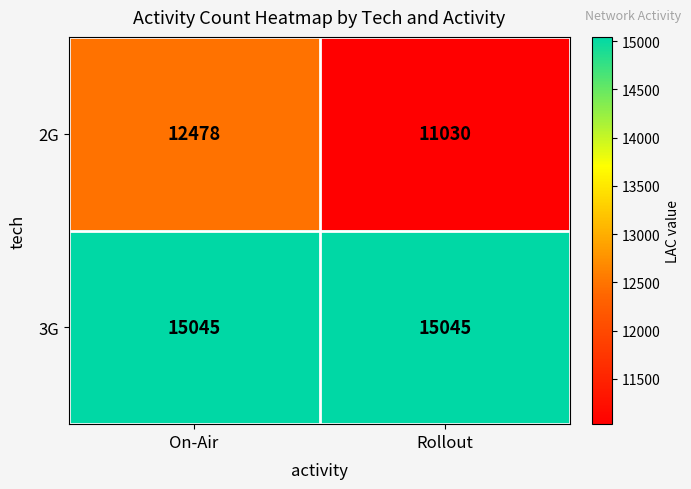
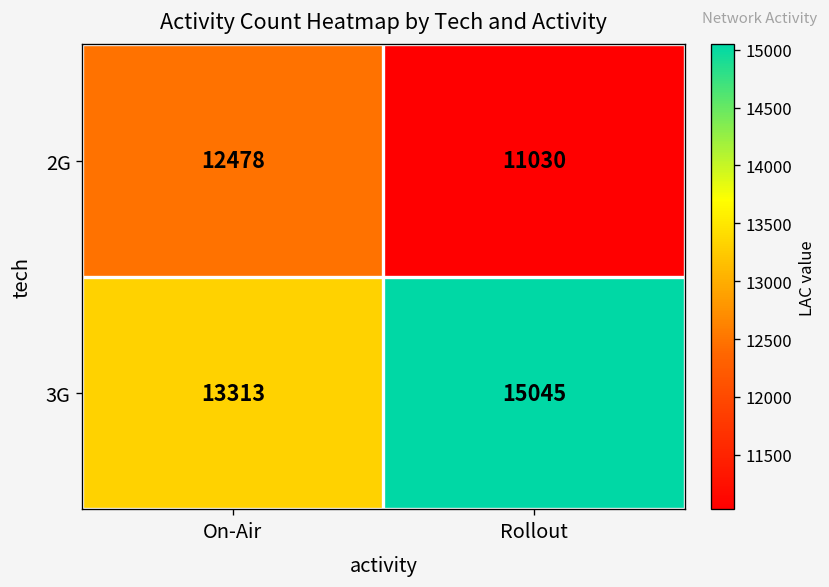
  {
    "2G": {
      "On-Air": 12478,
      "Rollout": 11030
    },
    "3G": {
-     "On-Air": 15045,
+     "On-Air": 13313,
      "Rollout": 15045
    }
  }
